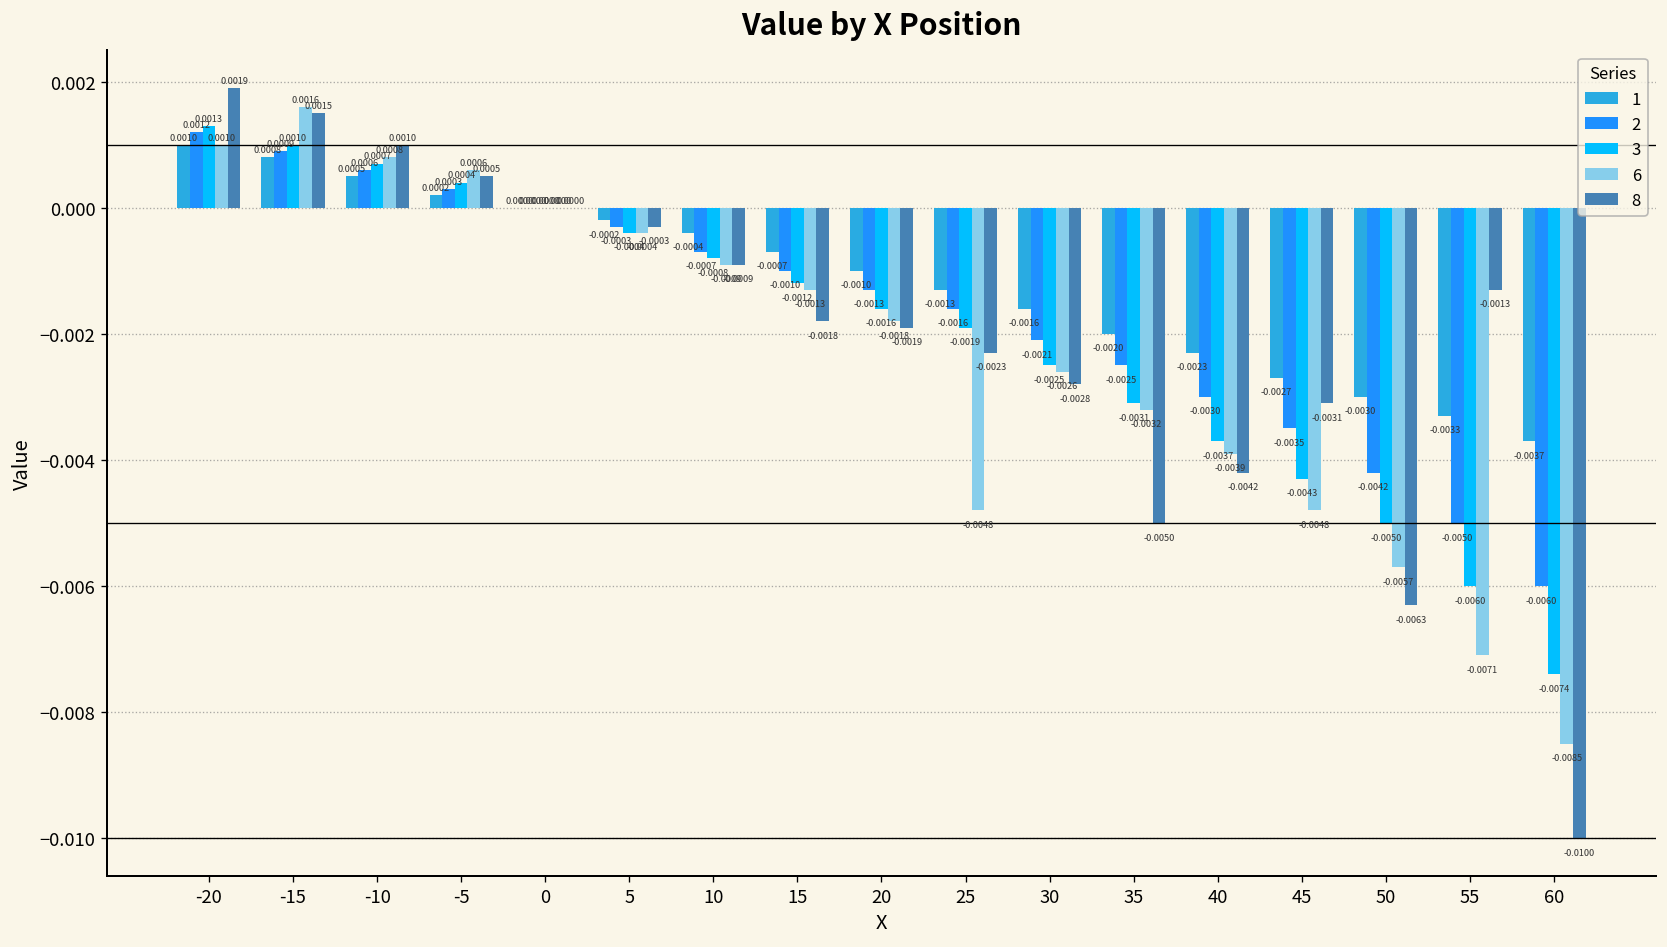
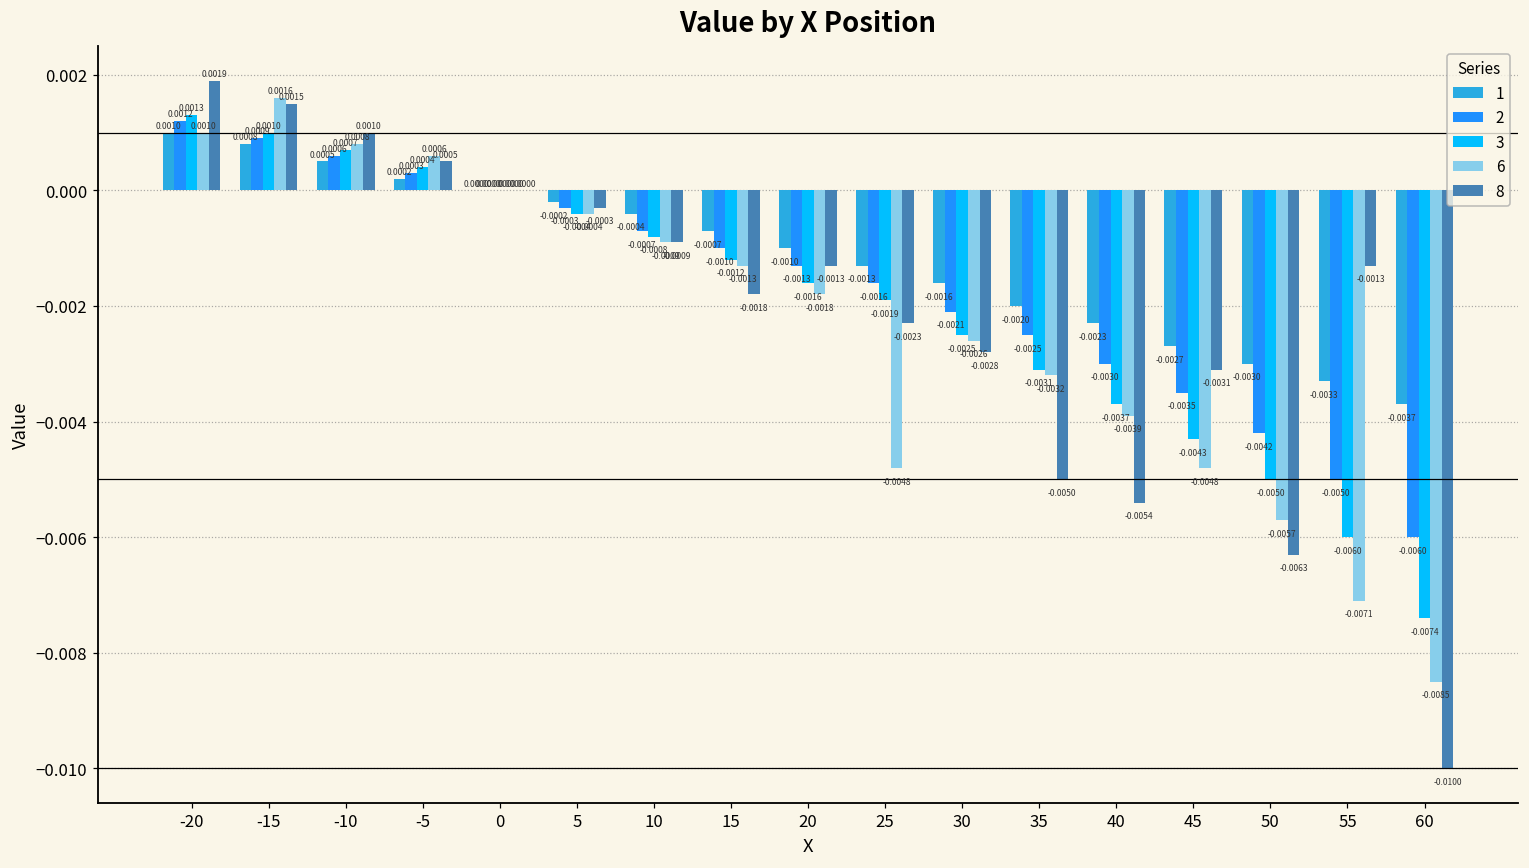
  {
    "6": {
      "-20": 0.0010,
      "20": -0.0018,
      "25": -0.0048,
      "40": -0.0039,
      "45": -0.0048,
      "50": -0.0057,
      "55": -0.0071,
      "60": -0.0085
    },
    "8": {
      "-20": 0.0019,
      "-10": 0.0010,
      "15": -0.0018,
-     "20": -0.0019,
+     "20": -0.0013,
      "25": -0.0023,
      "30": -0.0028,
      "35": -0.0050,
-     "40": -0.0042,
+     "40": -0.0054,
      "45": -0.0031,
      "50": -0.0063,
      "55": -0.0013,
      "60": -0.0100
    }
  }
